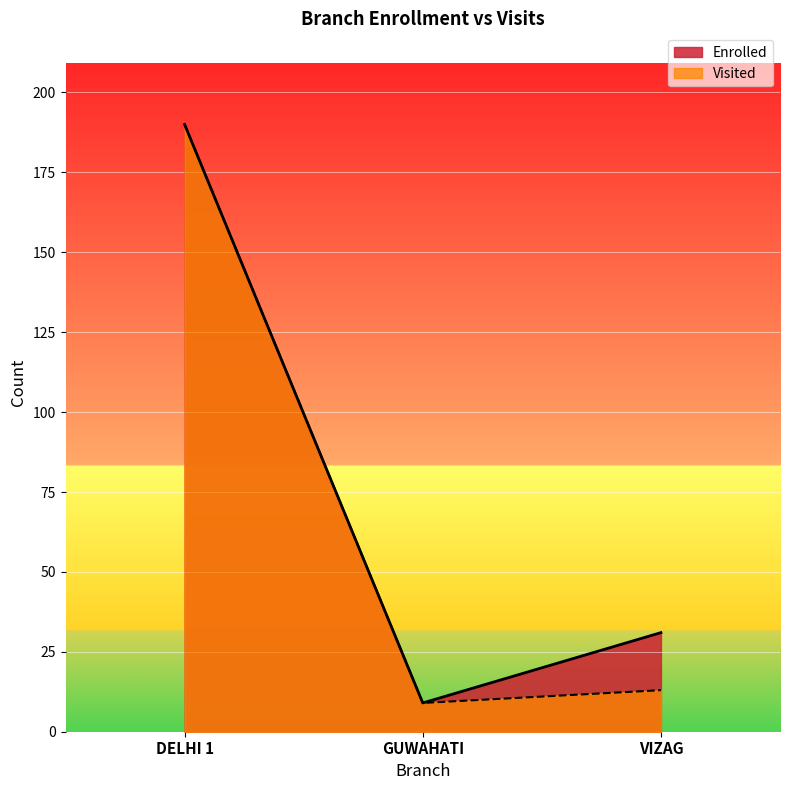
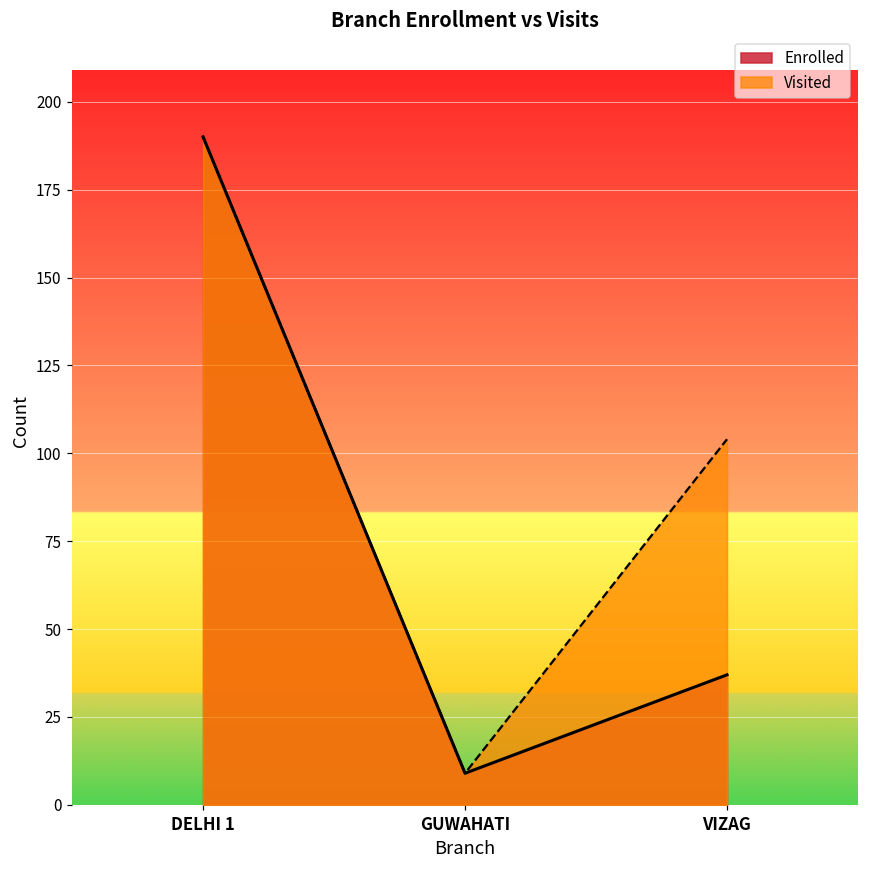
  {
    "Enrolled": {
-     "VIZAG": 31
+     "VIZAG": 37
    },
    "Visited": {
-     "VIZAG": 13
+     "VIZAG": 104
    }
  }
